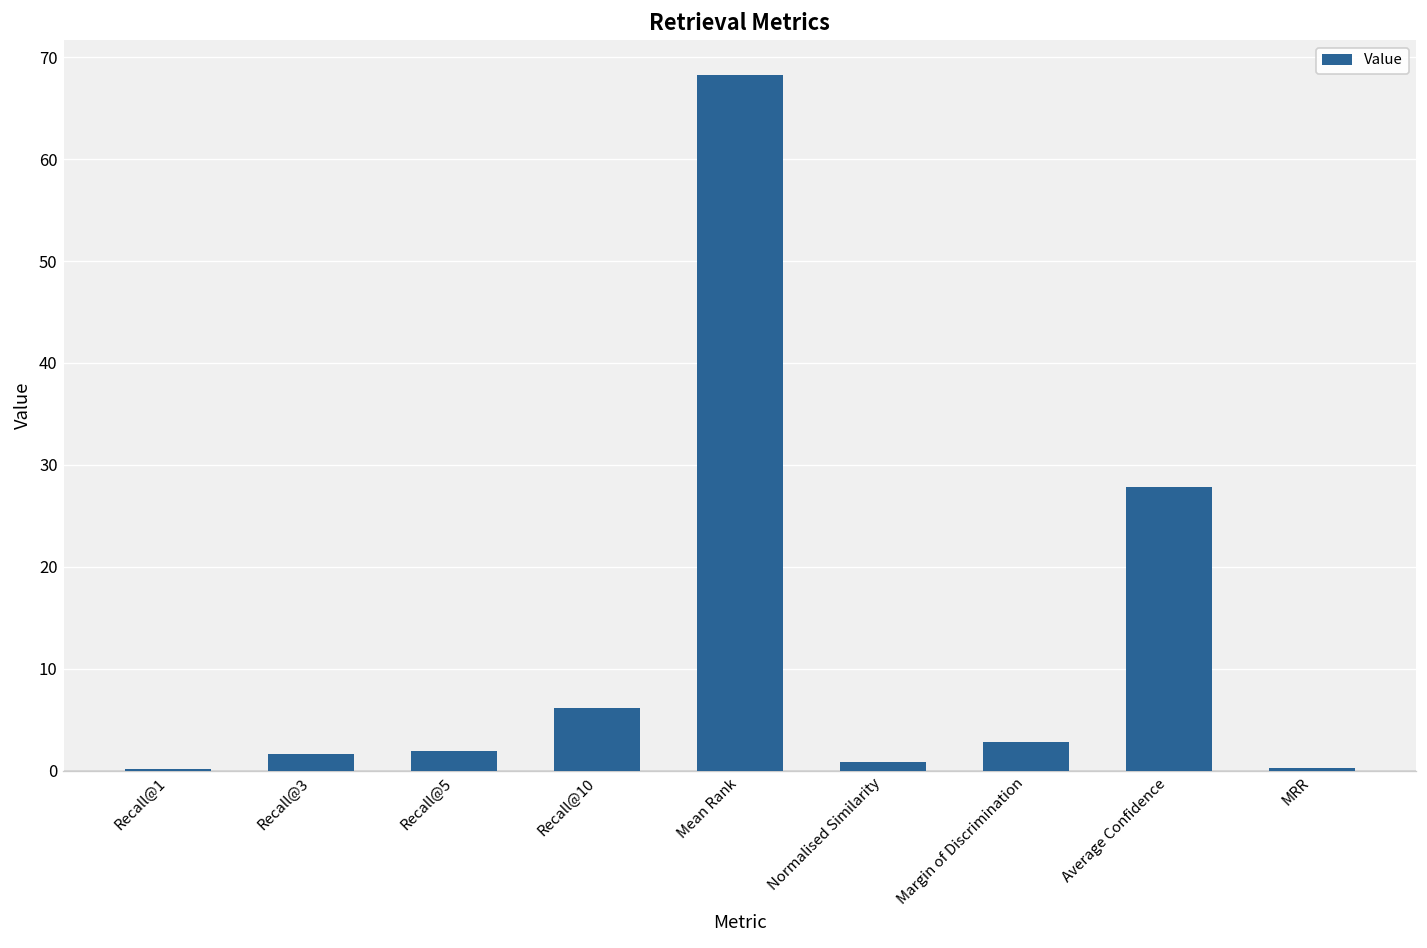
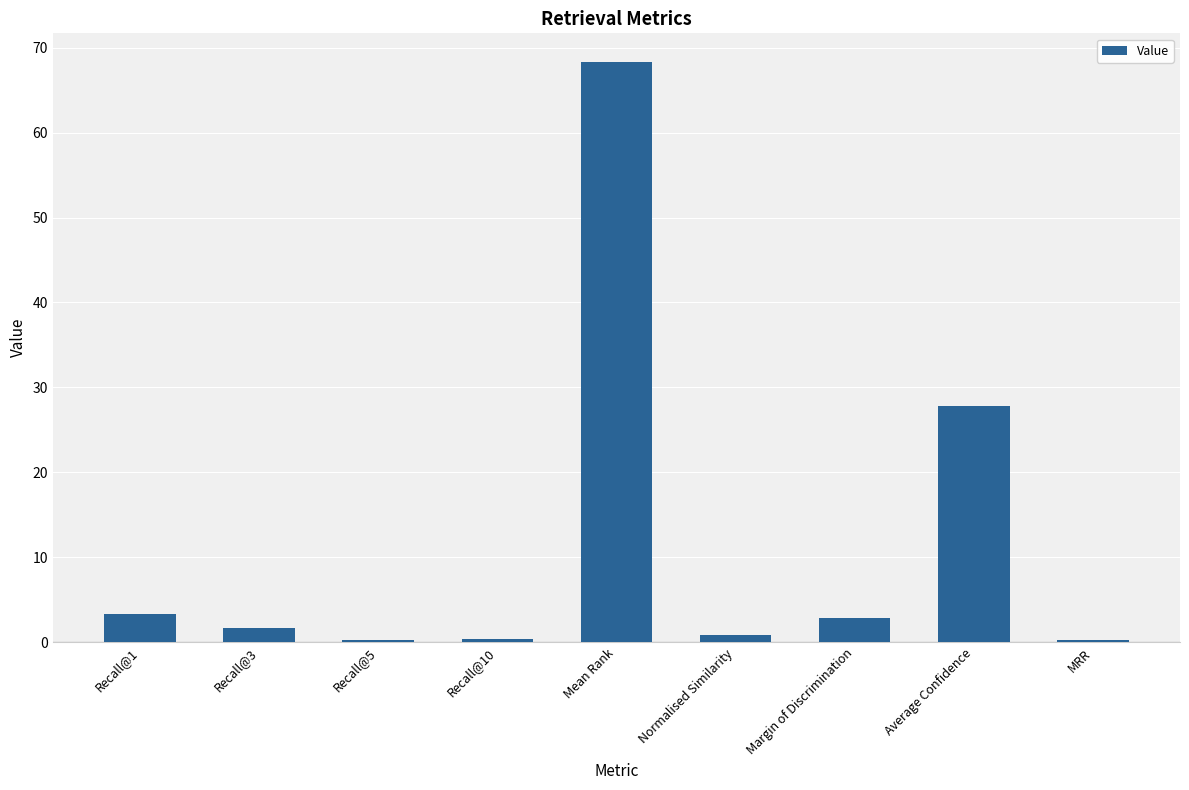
  {
-   "Recall@1": 0,
+   "Recall@1": 3,
    "Recall@3": 2,
-   "Recall@5": 2,
-   "Recall@10": 6,
+   "Recall@5": 0,
+   "Recall@10": 0,
    "Mean Rank": 68,
    "Normalised Similarity": 1,
    "Margin of Discrimination": 3,
    "Average Confidence": 28
  }
